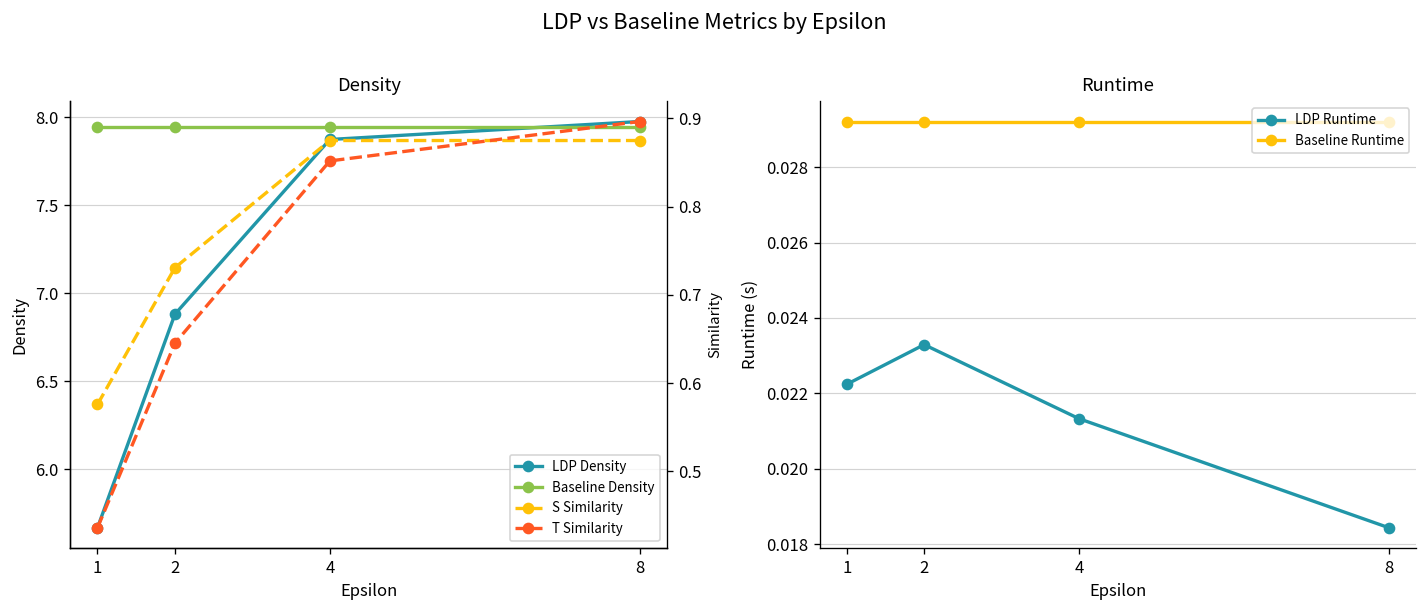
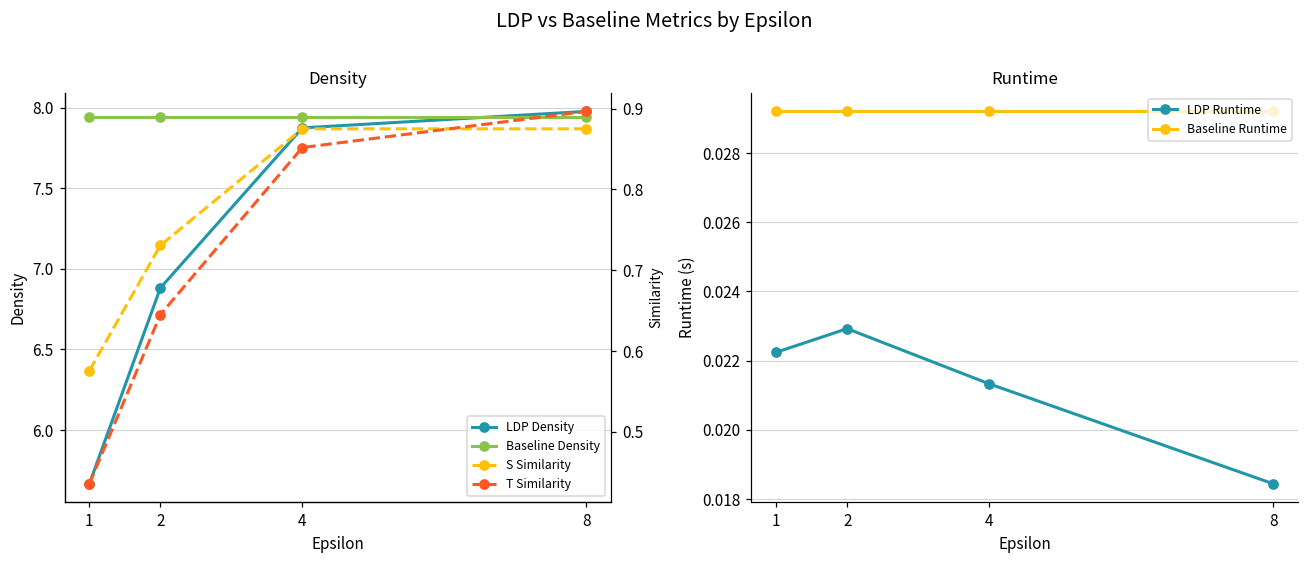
  {
    "Runtime": {
      "LDP Runtime": {
        "1": 0.0222,
-       "2": 0.0233,
+       "2": 0.0229,
        "4": 0.0213,
        "8": 0.0184
      },
      "Baseline Runtime": {
        "1": 0.0292,
        "2": 0.0292,
        "4": 0.0292
      }
    }
  }
